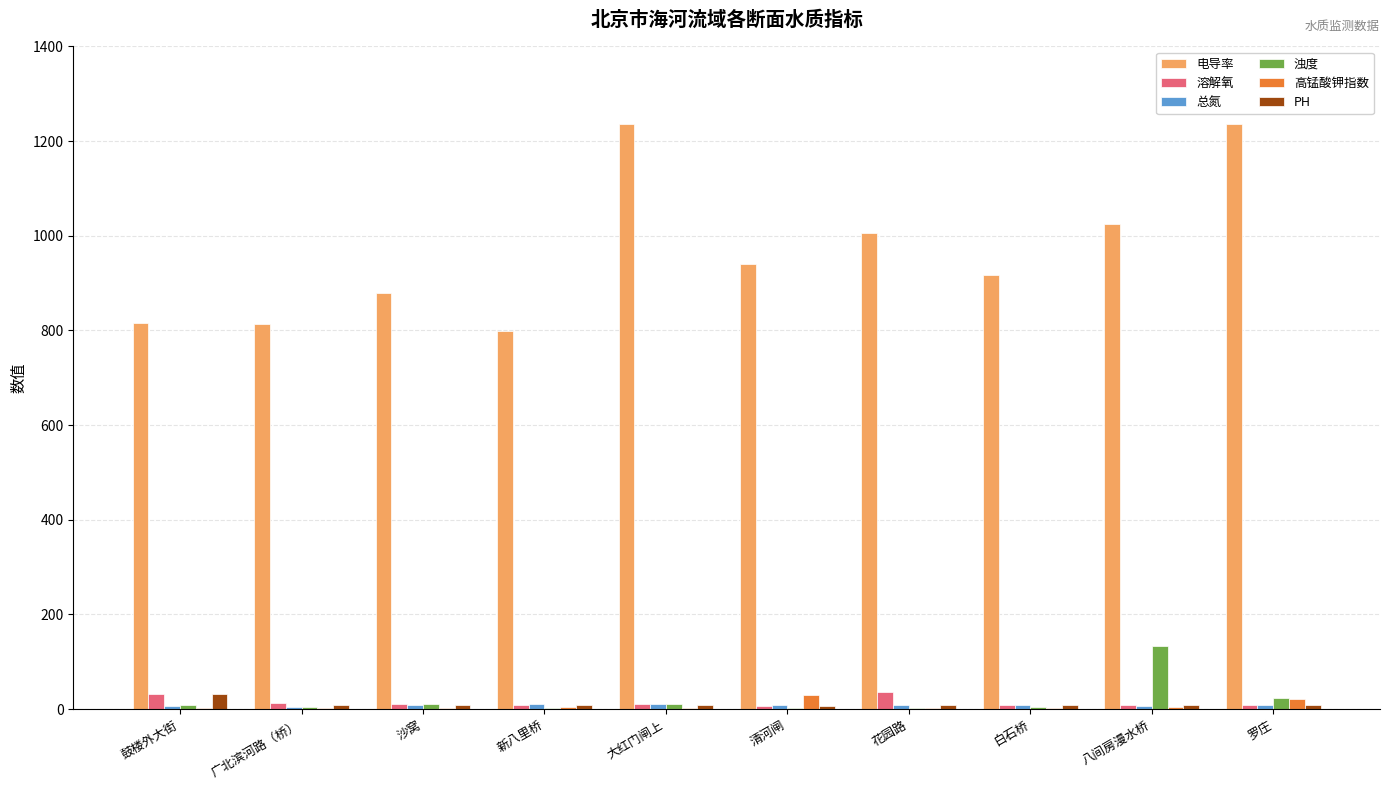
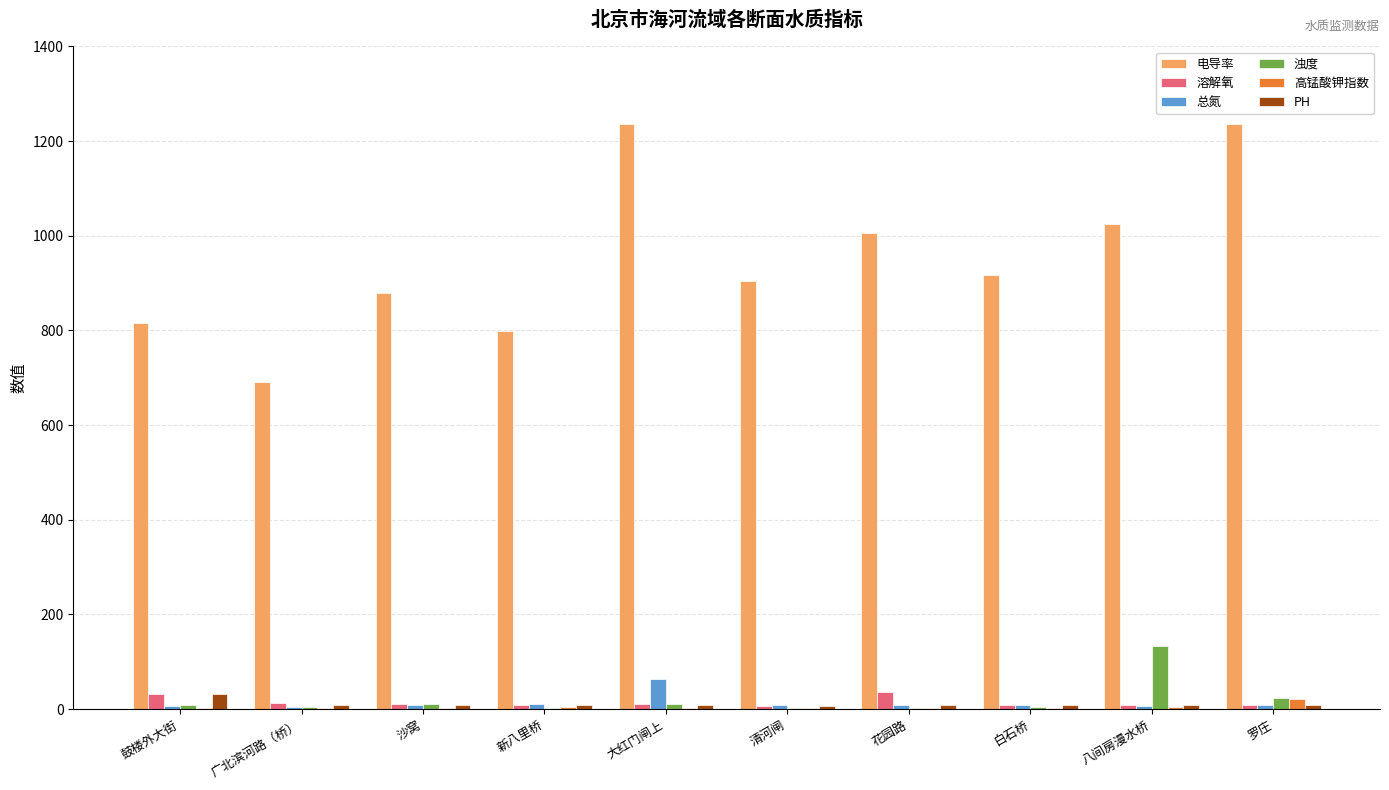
  {
    "电导率": {
      "鼓楼外大街": 820,
-     "广北滨河路（桥）": 810,
+     "广北滨河路（桥）": 690,
      "沙窝": 880,
      "新八里桥": 800,
      "大红门闸上": 1240,
-     "清河闸": 940,
+     "清河闸": 900,
      "花园路": 1010,
      "白石桥": 920,
      "八间房漫水桥": 1020,
      "罗庄": 1240
    },
    "溶解氧": {
      "鼓楼外大街": 30,
      "广北滨河路（桥）": 10,
      "沙窝": 10,
      "新八里桥": 10,
      "大红门闸上": 10,
      "清河闸": 10,
      "花园路": 40,
      "白石桥": 10,
      "八间房漫水桥": 10,
      "罗庄": 10
    },
    "总氮": {
      "鼓楼外大街": 10,
      "沙窝": 10,
      "新八里桥": 10,
-     "大红门闸上": 10,
+     "大红门闸上": 60,
      "清河闸": 10,
      "花园路": 10,
      "白石桥": 10,
      "八间房漫水桥": 10,
      "罗庄": 10
    },
    "浊度": {
      "鼓楼外大街": 10,
      "沙窝": 10,
      "大红门闸上": 10,
      "八间房漫水桥": 130,
      "罗庄": 20
    },
    "高锰酸钾指数": {
-     "清河闸": 30,
+     "清河闸": 0,
      "罗庄": 20
    },
    "PH": {
      "鼓楼外大街": 30,
      "广北滨河路（桥）": 10,
      "沙窝": 10,
      "新八里桥": 10,
      "大红门闸上": 10,
      "清河闸": 10,
      "花园路": 10,
      "白石桥": 10,
      "八间房漫水桥": 10,
      "罗庄": 10
    }
  }
